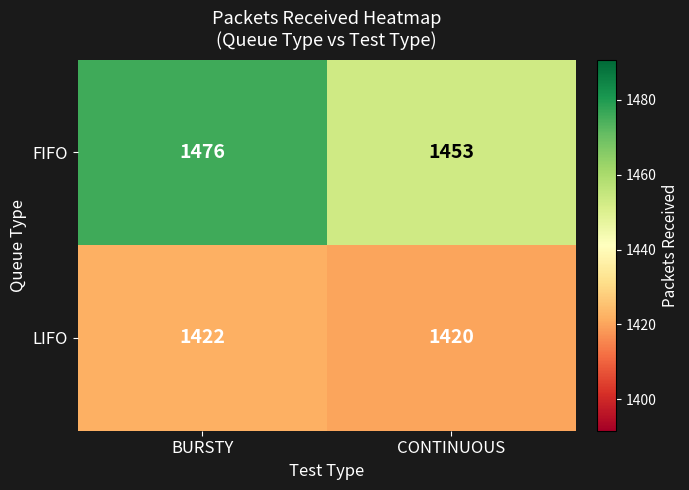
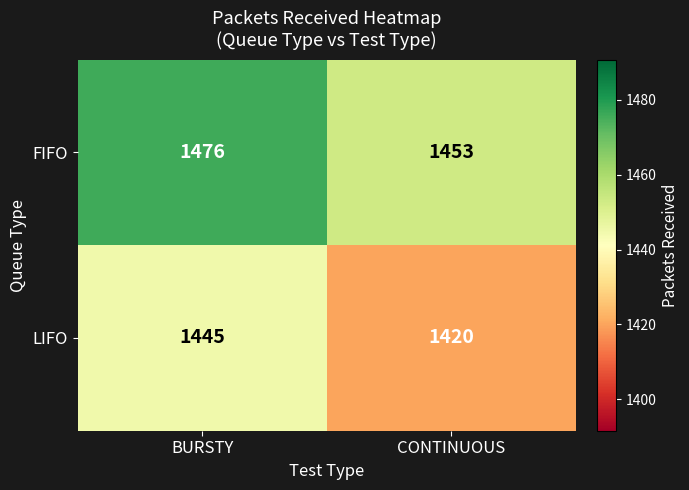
  {
    "FIFO": {
      "BURSTY": 1476,
      "CONTINUOUS": 1453
    },
    "LIFO": {
-     "BURSTY": 1422,
+     "BURSTY": 1445,
      "CONTINUOUS": 1420
    }
  }
